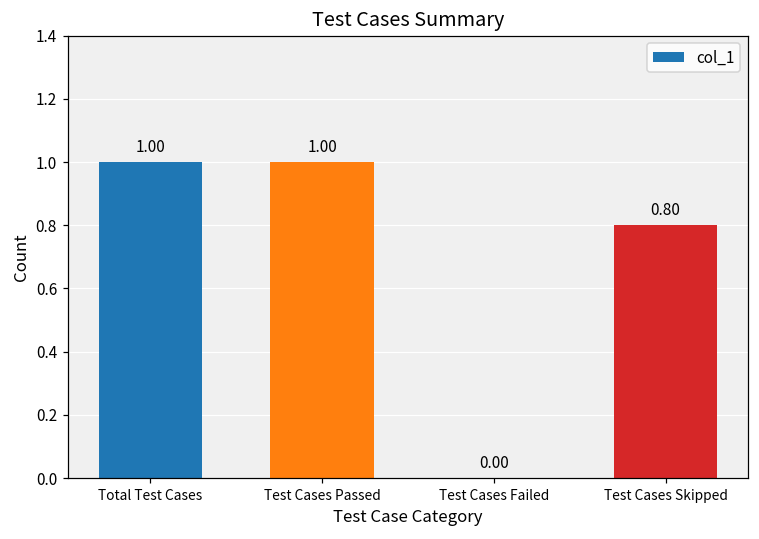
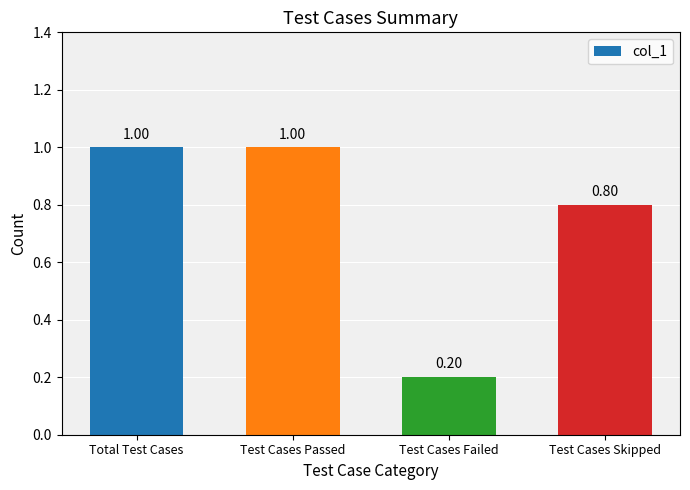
  {
    "Total Test Cases": 1.00,
    "Test Cases Passed": 1.00,
-   "Test Cases Failed": 0.00,
+   "Test Cases Failed": 0.20,
    "Test Cases Skipped": 0.80
  }
